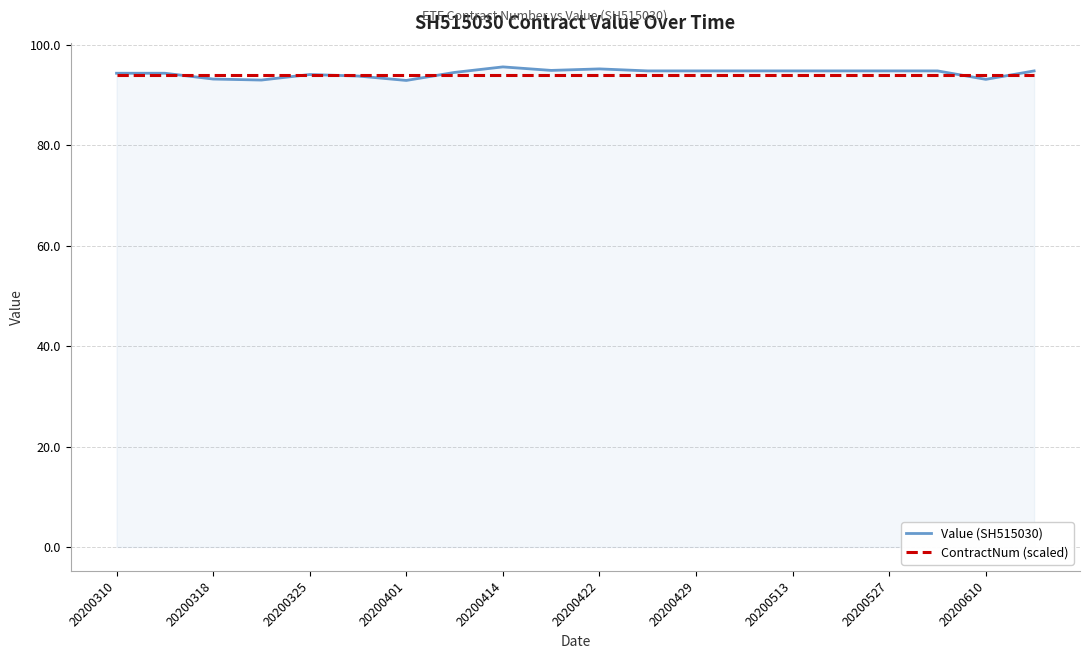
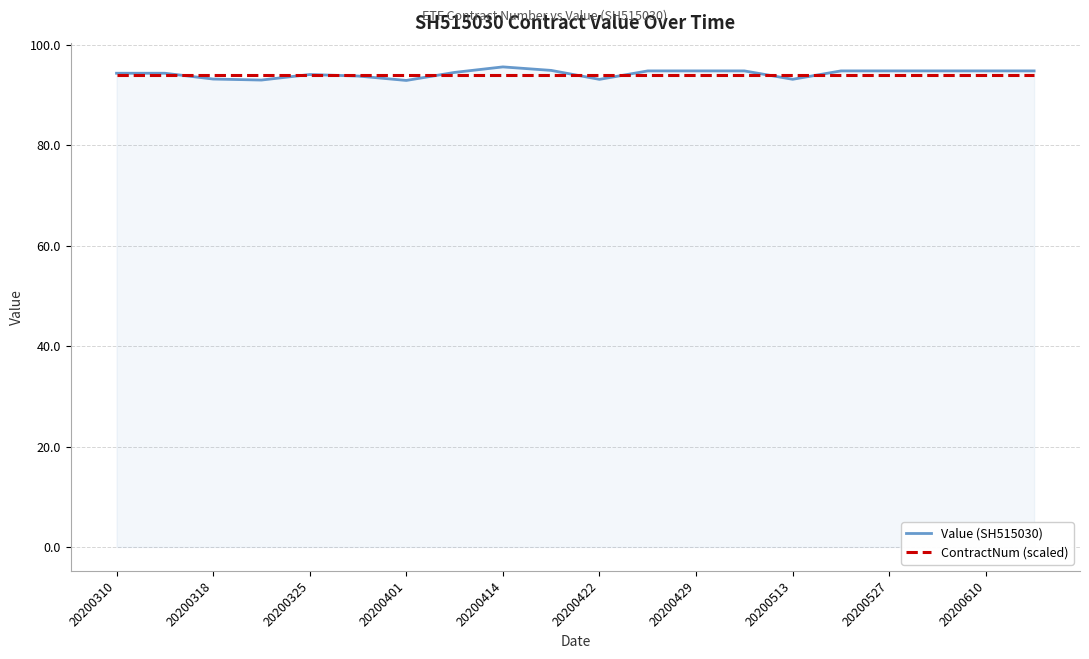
  {
    "Value (SH515030)": {
      "20200318": 93,
      "20200401": 93,
      "20200414": 96,
-     "20200422": 95,
+     "20200422": 93,
      "20200429": 95,
-     "20200513": 95,
+     "20200513": 93,
      "20200527": 95,
-     "20200610": 93
+     "20200610": 95
    },
    "ContractNum (scaled)": {
      "20200318": 94,
      "20200401": 94,
      "20200414": 94,
      "20200422": 94,
      "20200429": 94,
      "20200513": 94,
      "20200527": 94,
      "20200610": 94
    }
  }
